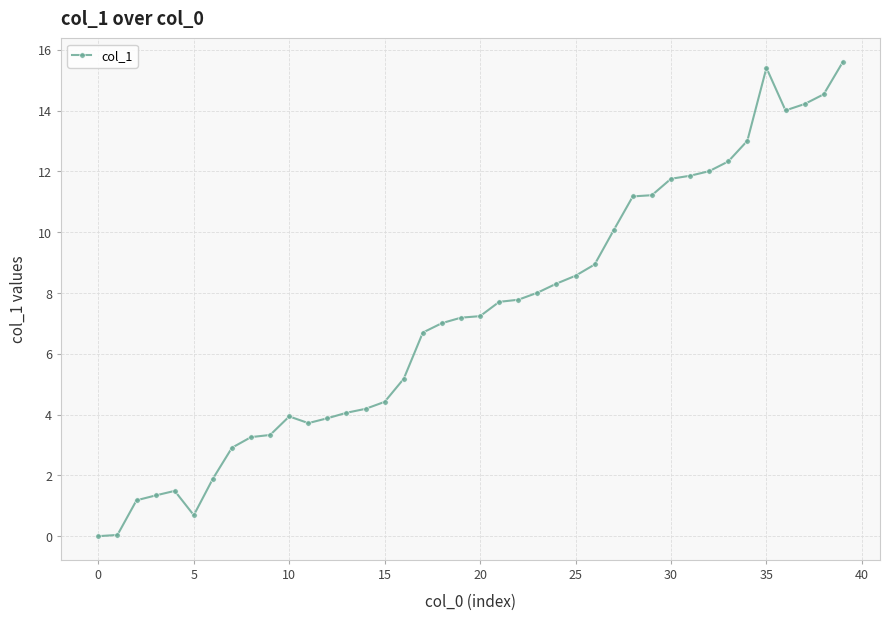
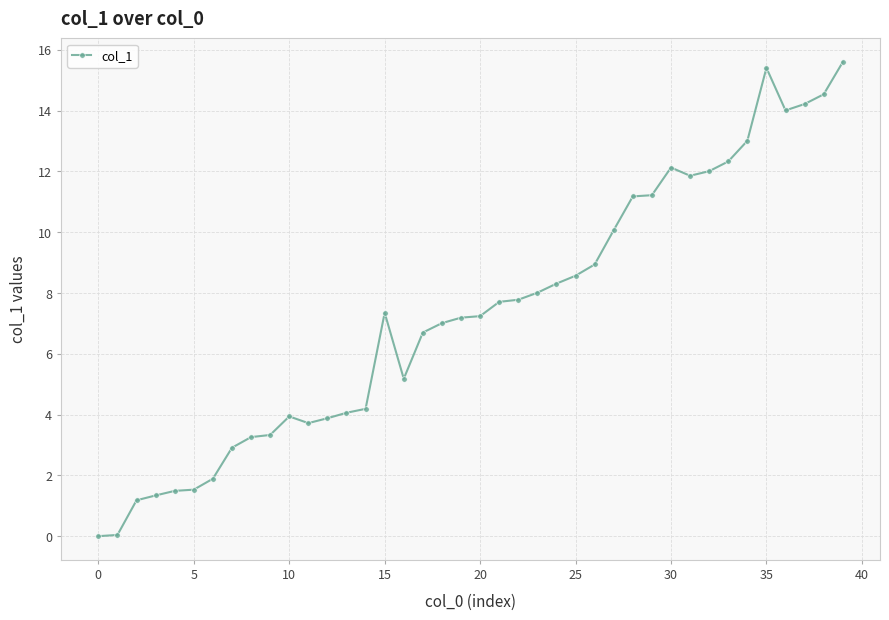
  {
    "0": 0.0,
-   "5": 0.7,
+   "5": 1.5,
    "10": 3.9,
-   "15": 4.4,
+   "15": 7.4,
    "20": 7.2,
    "25": 8.6,
-   "30": 11.8,
+   "30": 12.1,
    "35": 15.4
  }
